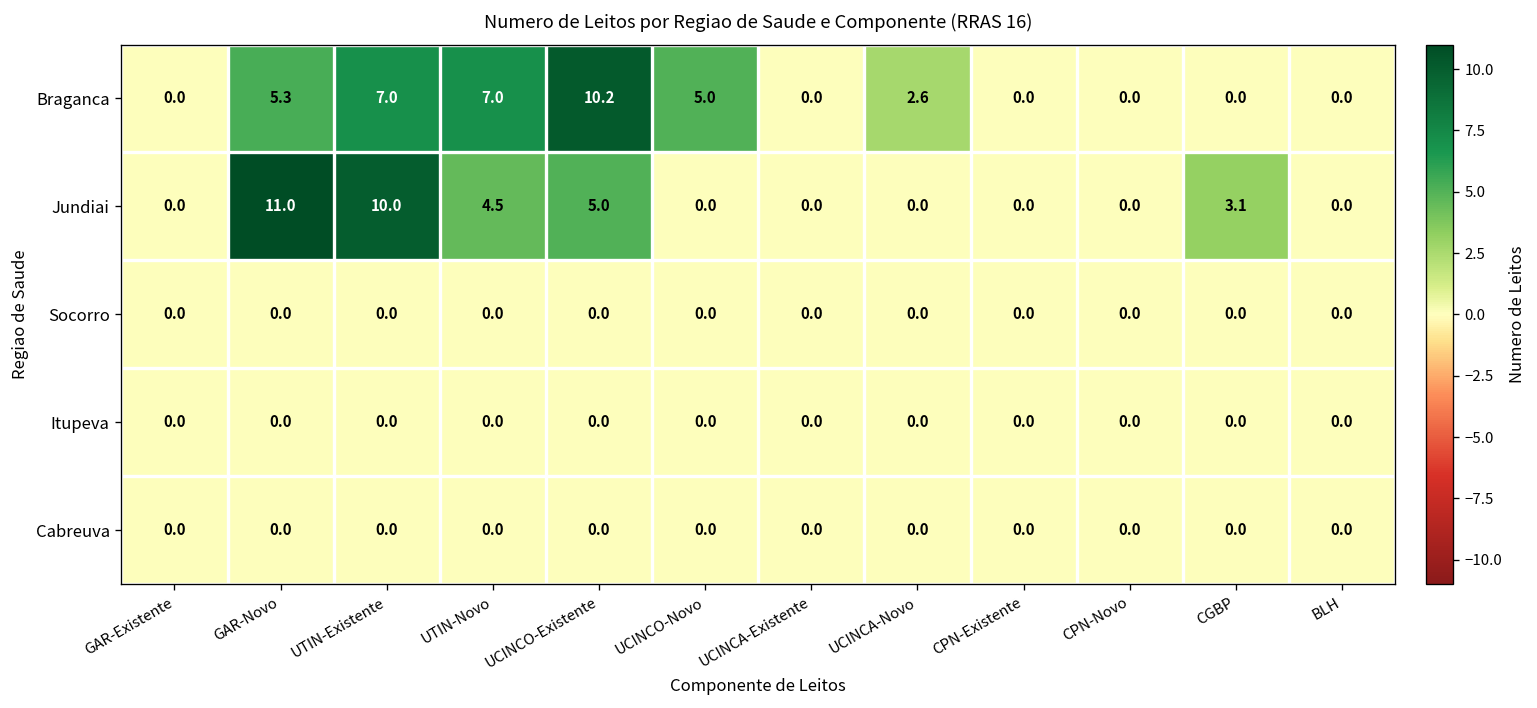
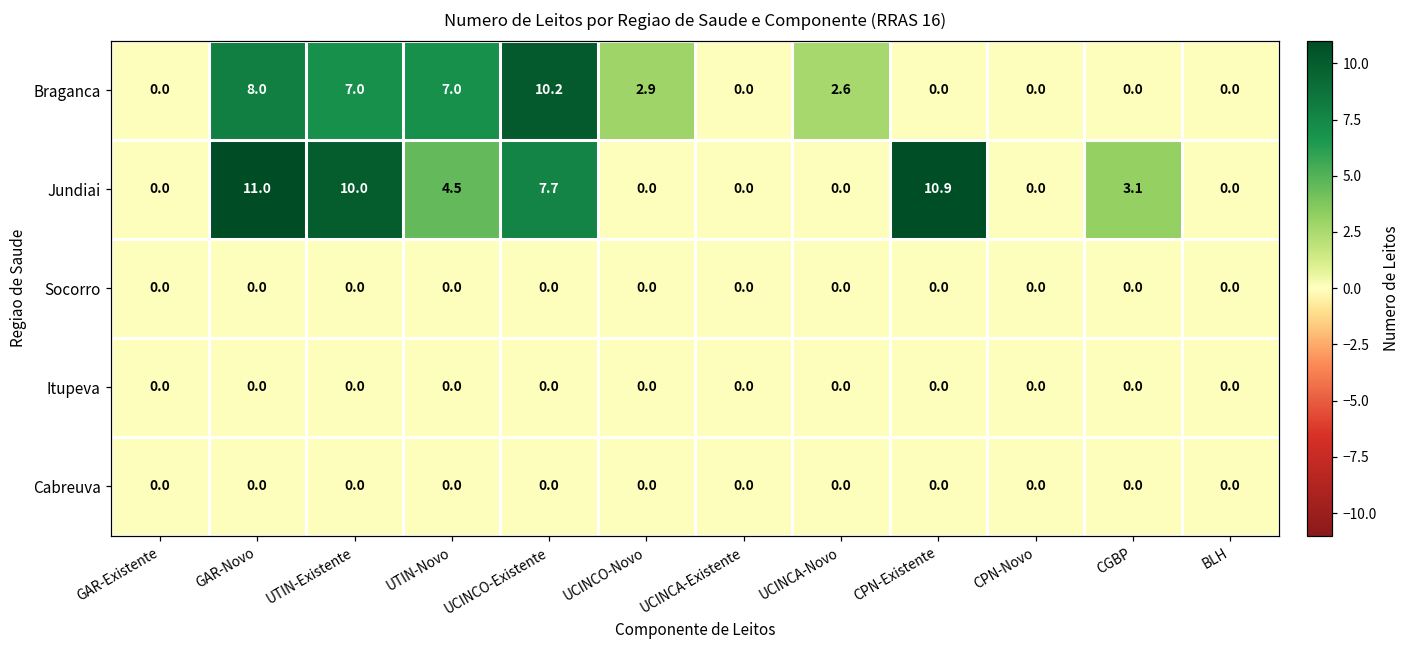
  {
    "Braganca": {
      "GAR-Existente": 0.0,
-     "GAR-Novo": 5.3,
+     "GAR-Novo": 8.0,
      "UTIN-Existente": 7.0,
      "UTIN-Novo": 7.0,
      "UCINCO-Existente": 10.2,
-     "UCINCO-Novo": 5.0,
+     "UCINCO-Novo": 2.9,
      "UCINCA-Existente": 0.0,
      "UCINCA-Novo": 2.6,
      "CPN-Existente": 0.0,
      "CPN-Novo": 0.0,
      "CGBP": 0.0,
      "BLH": 0.0
    },
    "Jundiai": {
      "GAR-Existente": 0.0,
      "GAR-Novo": 11.0,
      "UTIN-Existente": 10.0,
      "UTIN-Novo": 4.5,
-     "UCINCO-Existente": 5.0,
+     "UCINCO-Existente": 7.7,
      "UCINCO-Novo": 0.0,
      "UCINCA-Existente": 0.0,
      "UCINCA-Novo": 0.0,
-     "CPN-Existente": 0.0,
+     "CPN-Existente": 10.9,
      "CPN-Novo": 0.0,
      "CGBP": 3.1,
      "BLH": 0.0
    },
    "Socorro": {
      "GAR-Existente": 0.0,
      "GAR-Novo": 0.0,
      "UTIN-Existente": 0.0,
      "UTIN-Novo": 0.0,
      "UCINCO-Existente": 0.0,
      "UCINCO-Novo": 0.0,
      "UCINCA-Existente": 0.0,
      "UCINCA-Novo": 0.0,
      "CPN-Existente": 0.0,
      "CPN-Novo": 0.0,
      "CGBP": 0.0,
      "BLH": 0.0
    },
    "Itupeva": {
      "GAR-Existente": 0.0,
      "GAR-Novo": 0.0,
      "UTIN-Existente": 0.0,
      "UTIN-Novo": 0.0,
      "UCINCO-Existente": 0.0,
      "UCINCO-Novo": 0.0,
      "UCINCA-Existente": 0.0,
      "UCINCA-Novo": 0.0,
      "CPN-Existente": 0.0,
      "CPN-Novo": 0.0,
      "CGBP": 0.0,
      "BLH": 0.0
    },
    "Cabreuva": {
      "GAR-Existente": 0.0,
      "GAR-Novo": 0.0,
      "UTIN-Existente": 0.0,
      "UTIN-Novo": 0.0,
      "UCINCO-Existente": 0.0,
      "UCINCO-Novo": 0.0,
      "UCINCA-Existente": 0.0,
      "UCINCA-Novo": 0.0,
      "CPN-Existente": 0.0,
      "CPN-Novo": 0.0,
      "CGBP": 0.0,
      "BLH": 0.0
    }
  }
